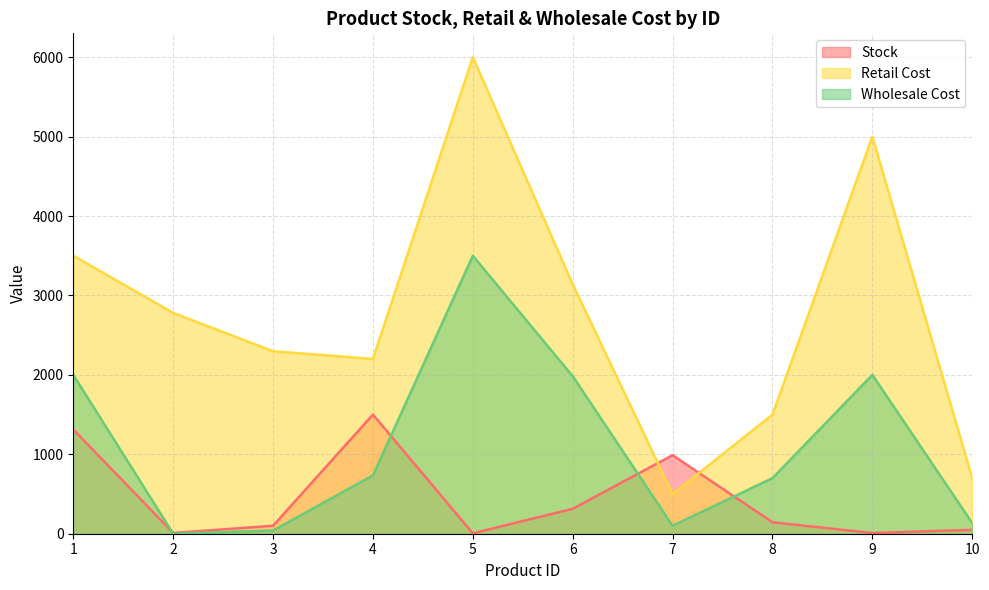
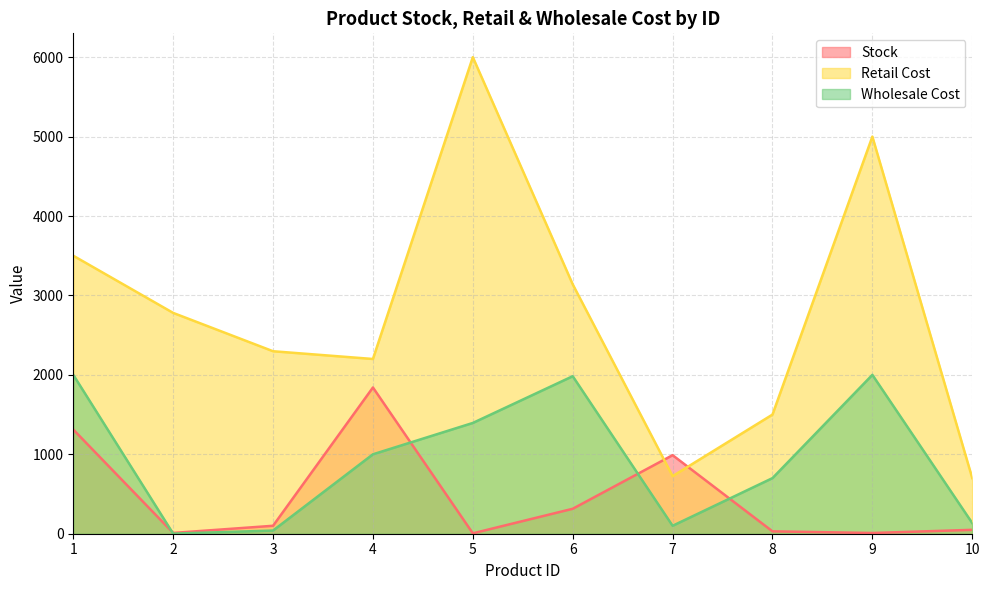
  {
    "Stock": {
      "1": 1300,
      "3": 100,
-     "4": 1500,
+     "4": 1800,
      "5": 0,
      "6": 300,
      "7": 1000,
-     "8": 100,
+     "8": 0,
      "9": 0,
      "10": 0
    },
    "Retail Cost": {
      "1": 3500,
      "2": 2800,
      "3": 2300,
      "4": 2200,
      "5": 6000,
      "6": 3100,
-     "7": 500,
+     "7": 700,
      "8": 1500,
      "9": 5000,
      "10": 700
    },
    "Wholesale Cost": {
      "1": 2000,
      "3": 0,
-     "4": 700,
-     "5": 3500,
+     "4": 1000,
+     "5": 1400,
      "6": 2000,
      "7": 100,
      "8": 700,
      "9": 2000,
      "10": 100
    }
  }
